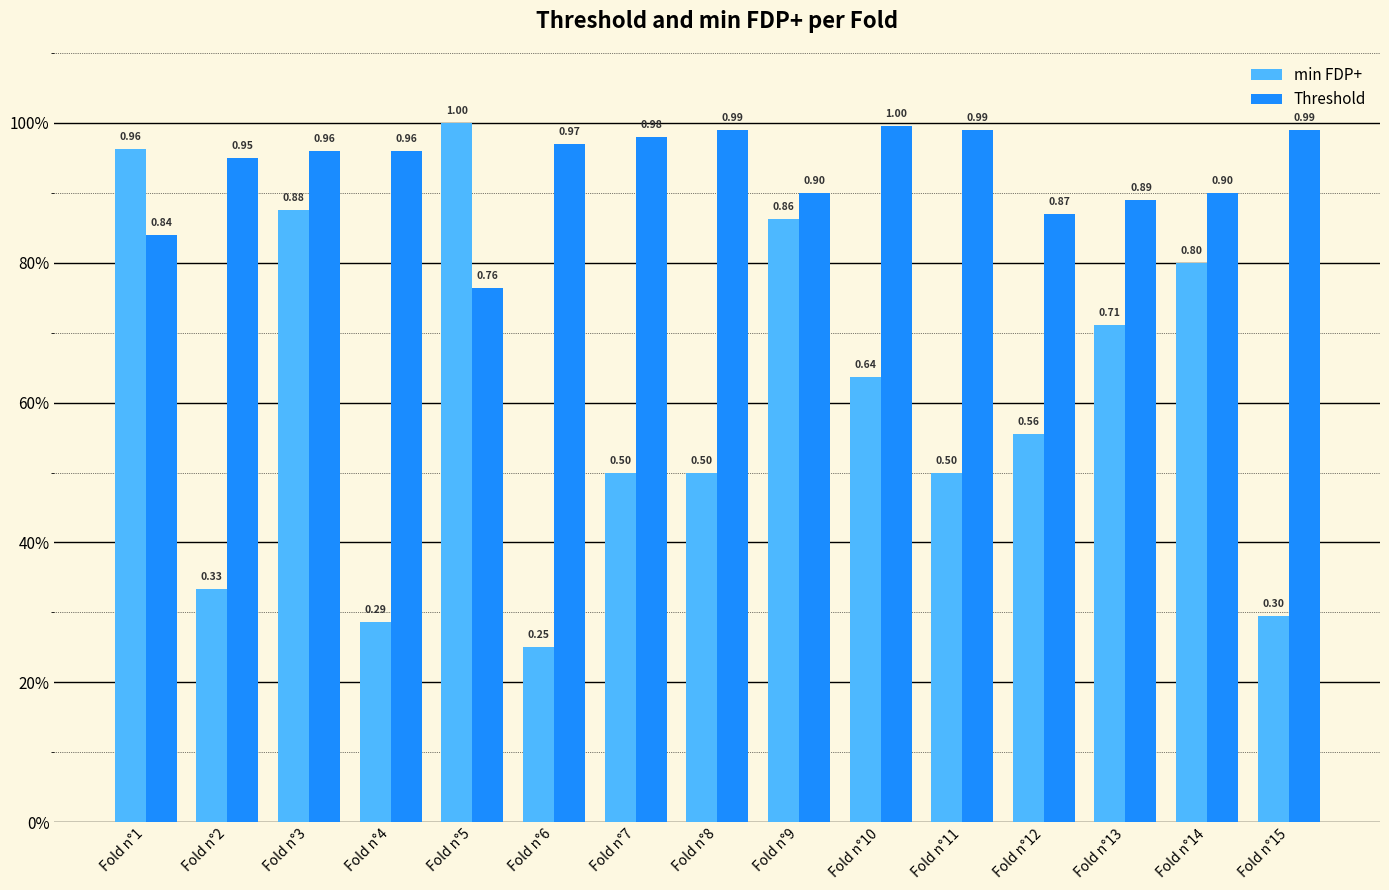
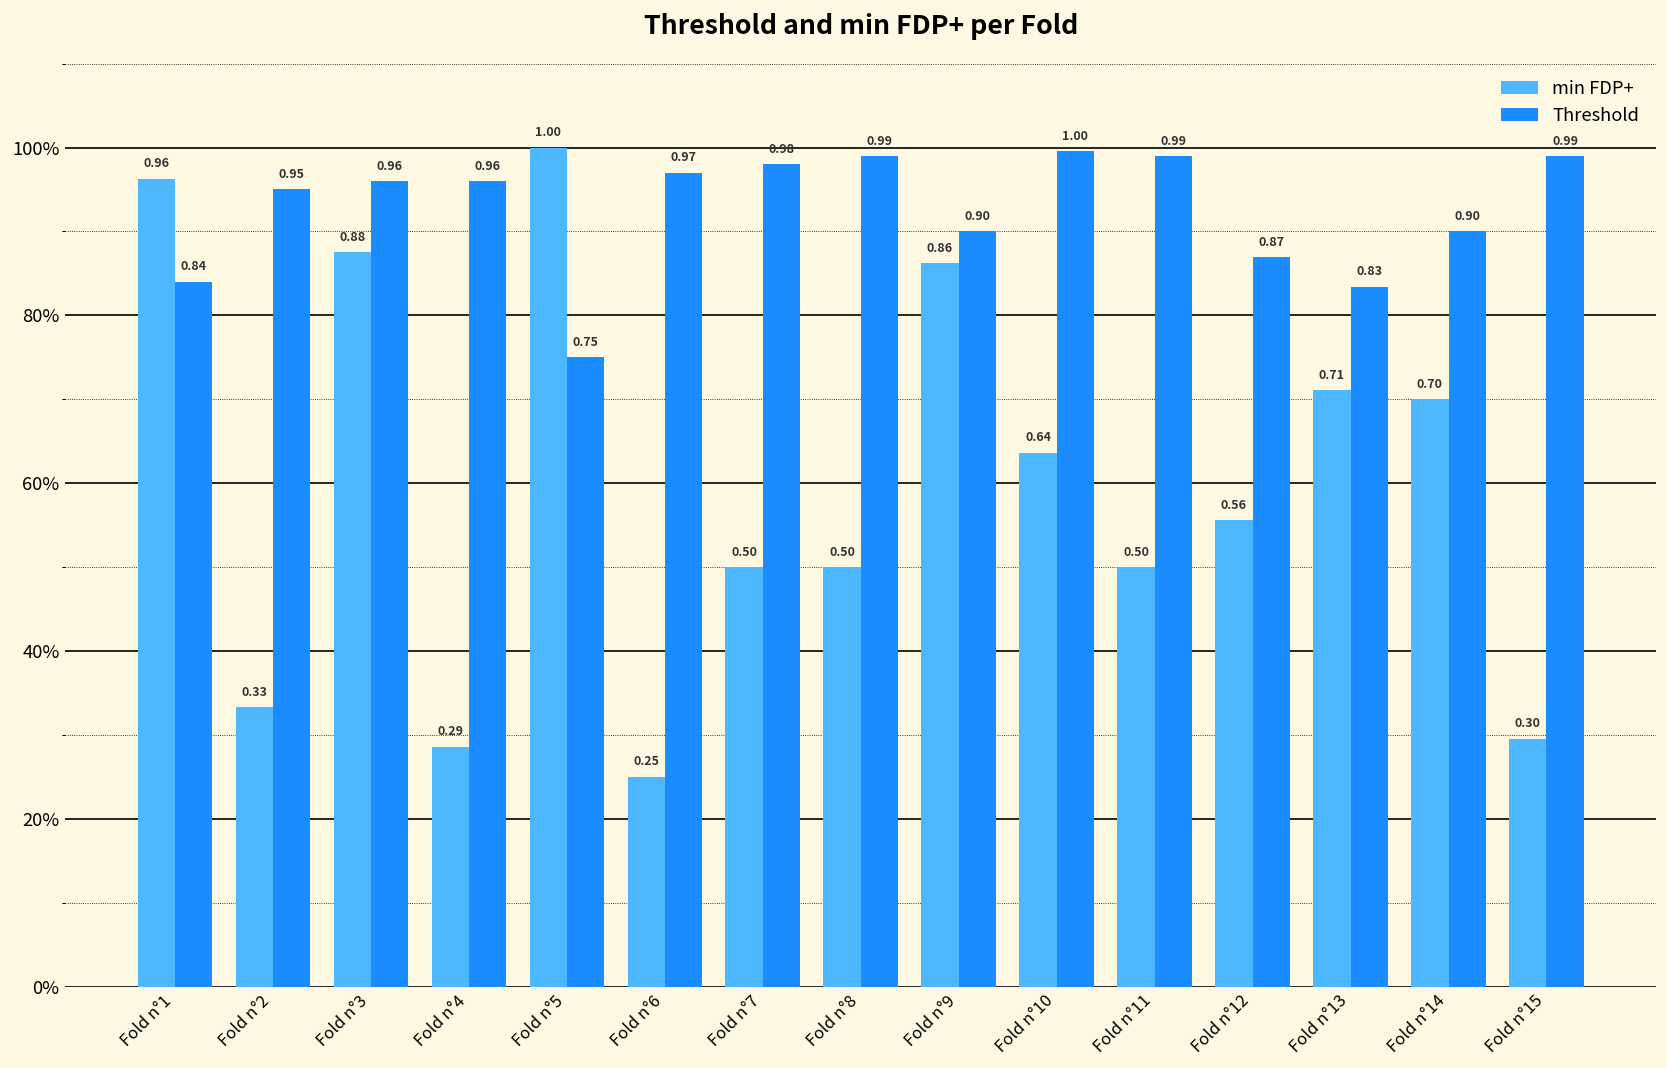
  {
    "min FDP+": {
      "Fold n°1": 0.96,
      "Fold n°2": 0.33,
      "Fold n°3": 0.88,
      "Fold n°4": 0.29,
      "Fold n°5": 1.00,
      "Fold n°6": 0.25,
      "Fold n°7": 0.50,
      "Fold n°8": 0.50,
      "Fold n°9": 0.86,
      "Fold n°10": 0.64,
      "Fold n°11": 0.50,
      "Fold n°12": 0.56,
      "Fold n°13": 0.71,
-     "Fold n°14": 0.80,
+     "Fold n°14": 0.70,
      "Fold n°15": 0.30
    },
    "Threshold": {
      "Fold n°1": 0.84,
      "Fold n°2": 0.95,
      "Fold n°3": 0.96,
      "Fold n°4": 0.96,
-     "Fold n°5": 0.76,
+     "Fold n°5": 0.75,
      "Fold n°6": 0.97,
      "Fold n°7": 0.98,
      "Fold n°8": 0.99,
      "Fold n°9": 0.90,
      "Fold n°10": 1.00,
      "Fold n°11": 0.99,
      "Fold n°12": 0.87,
-     "Fold n°13": 0.89,
+     "Fold n°13": 0.83,
      "Fold n°14": 0.90,
      "Fold n°15": 0.99
    }
  }
